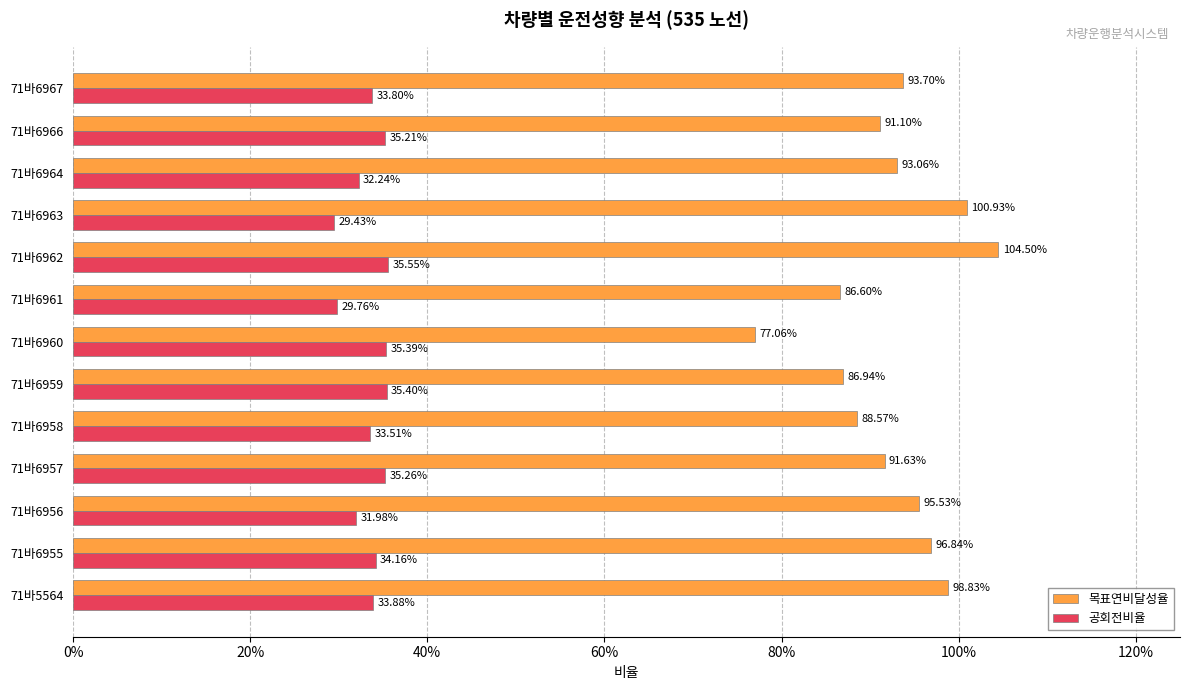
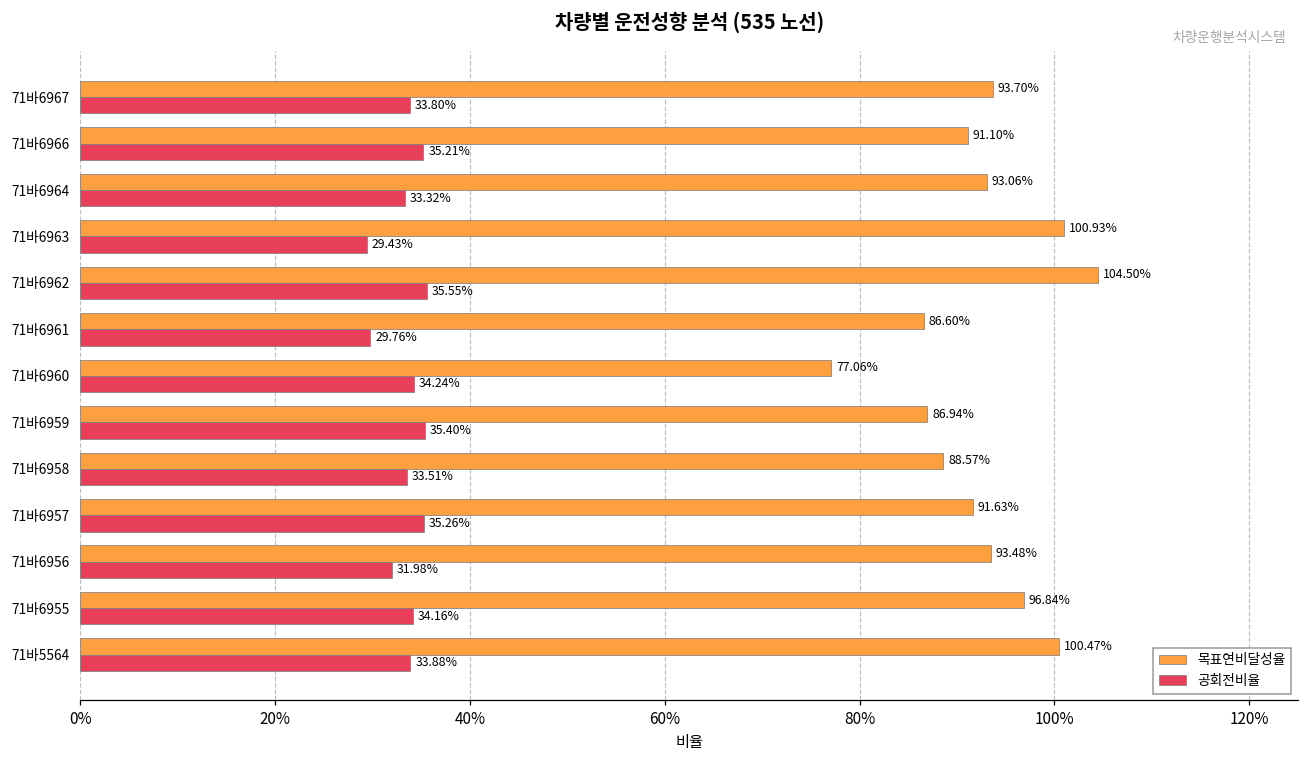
  {
    "목표연비달성율": {
      "71바6967": "93.70%",
      "71바6966": "91.10%",
      "71바6964": "93.06%",
      "71바6963": "100.93%",
      "71바6962": "104.50%",
      "71바6961": "86.60%",
      "71바6960": "77.06%",
      "71바6959": "86.94%",
      "71바6958": "88.57%",
      "71바6957": "91.63%",
-     "71바6956": "95.53%",
+     "71바6956": "93.48%",
      "71바6955": "96.84%",
-     "71바5564": "98.83%"
+     "71바5564": "100.47%"
    },
    "공회전비율": {
      "71바6967": "33.80%",
      "71바6966": "35.21%",
-     "71바6964": "32.24%",
+     "71바6964": "33.32%",
      "71바6963": "29.43%",
      "71바6962": "35.55%",
      "71바6961": "29.76%",
-     "71바6960": "35.39%",
+     "71바6960": "34.24%",
      "71바6959": "35.40%",
      "71바6958": "33.51%",
      "71바6957": "35.26%",
      "71바6956": "31.98%",
      "71바6955": "34.16%",
      "71바5564": "33.88%"
    }
  }
